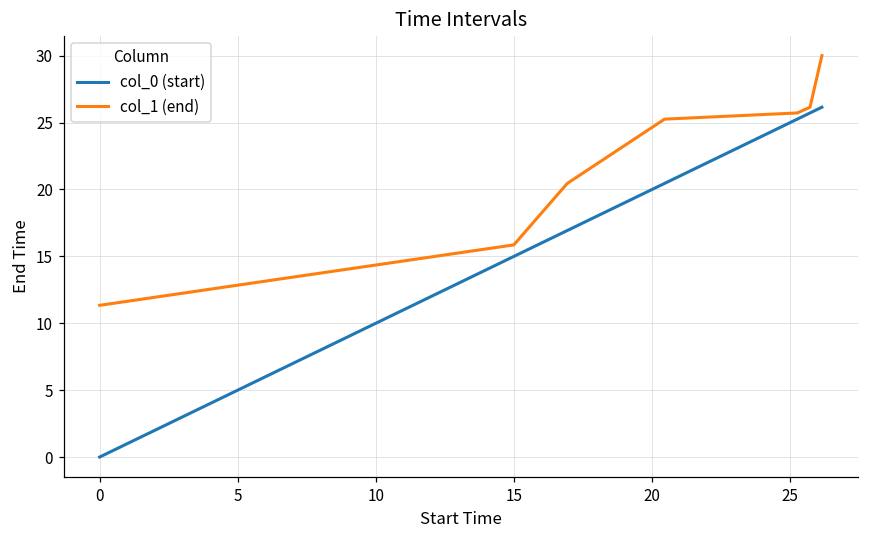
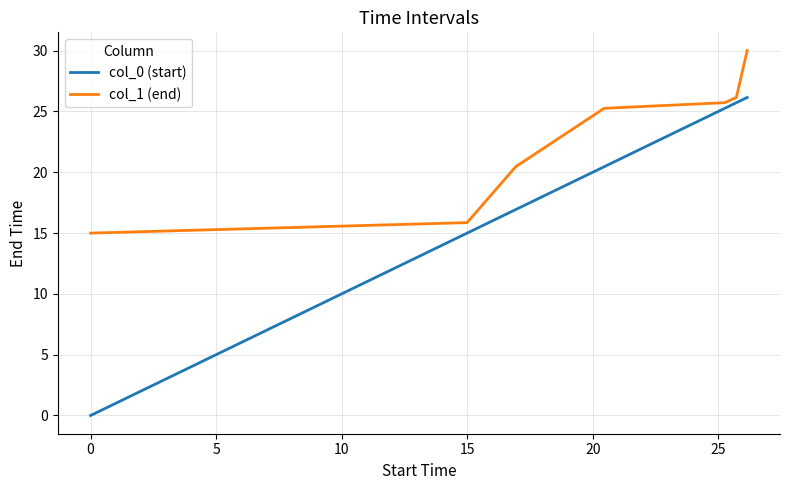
  {
    "col_0 (start)": {
      "0": 0.0,
      "15": 15.0
    },
    "col_1 (end)": {
-     "0": 11.3,
+     "0": 15.0,
      "15": 15.9
    }
  }
